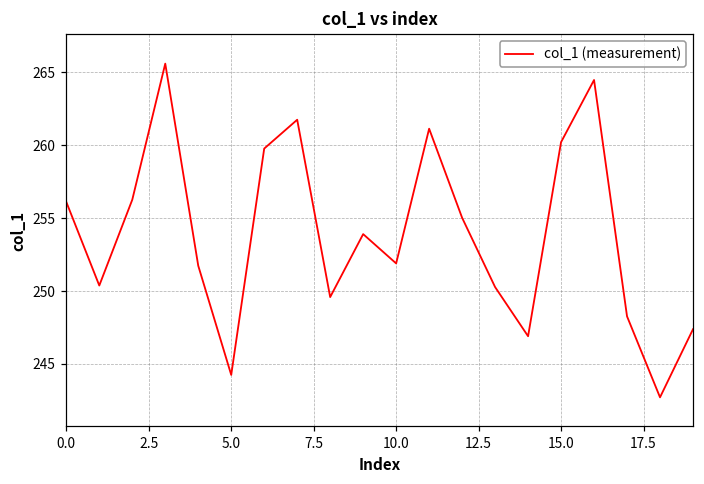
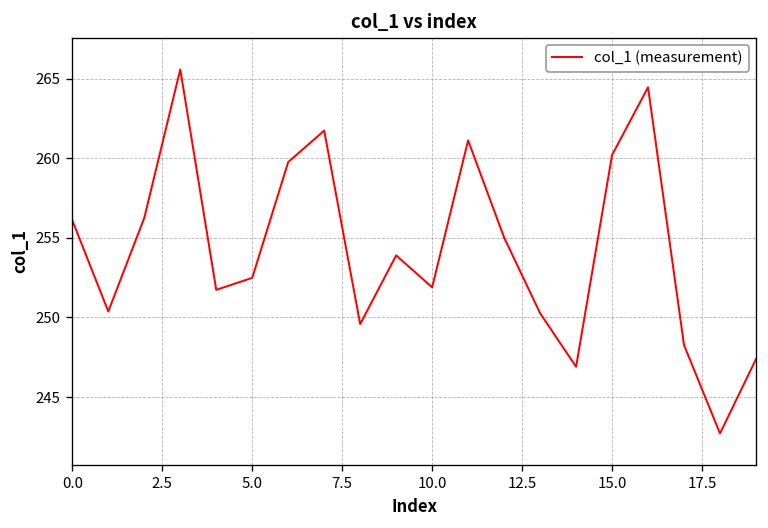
  {
    "0.0": 256.1,
-   "5.0": 244.2,
+   "5.0": 252.5,
    "10.0": 251.9,
    "15.0": 260.2
  }
